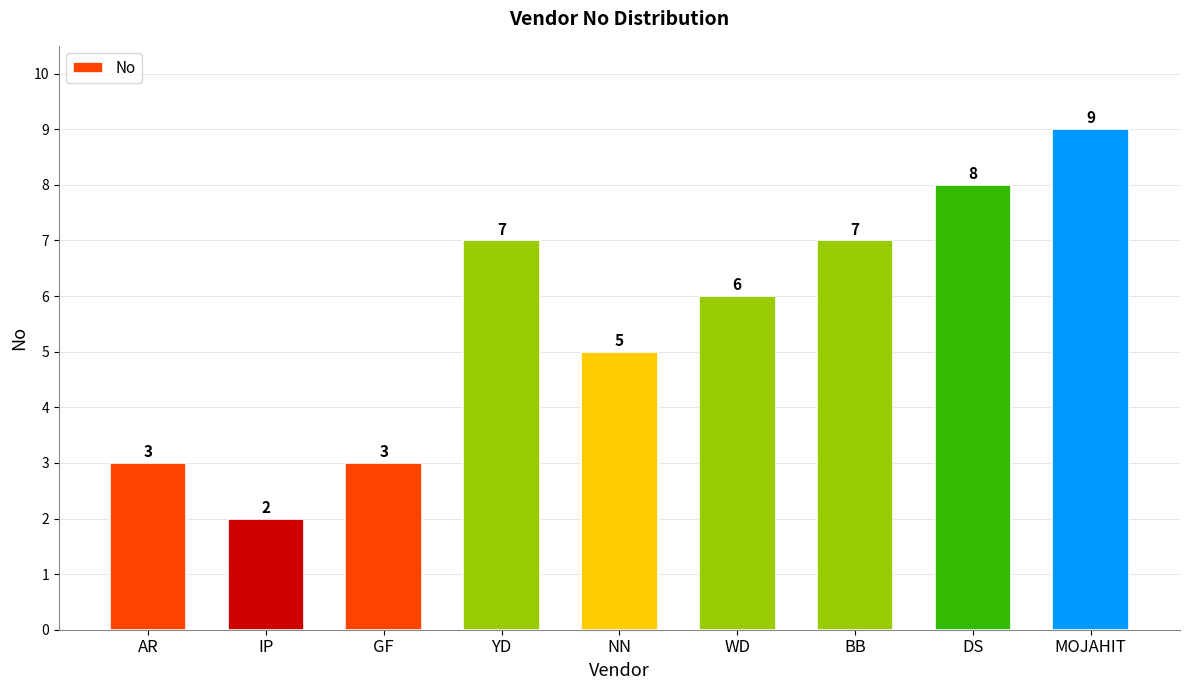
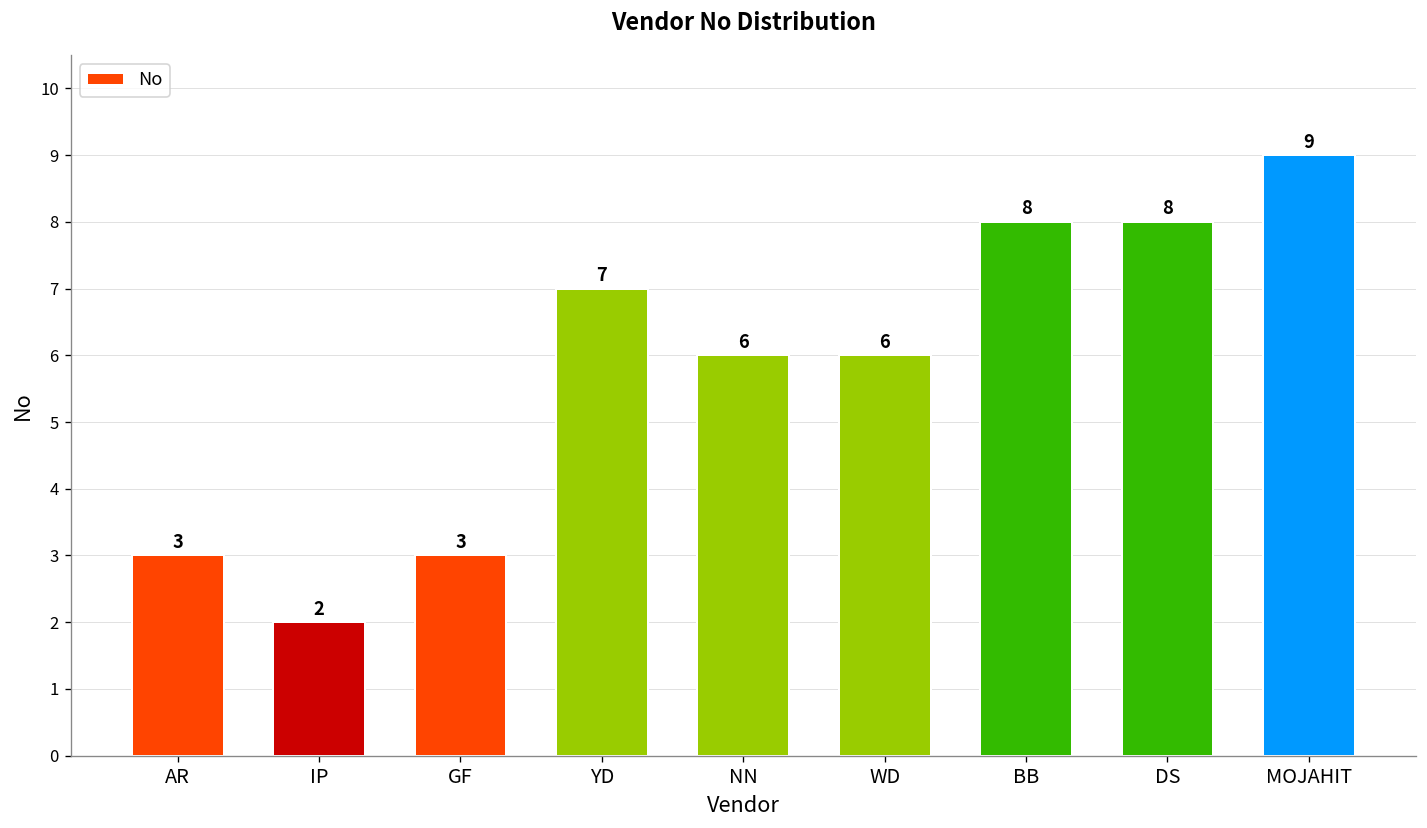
  {
    "AR": 3,
    "IP": 2,
    "GF": 3,
    "YD": 7,
-   "NN": 5,
+   "NN": 6,
    "WD": 6,
-   "BB": 7,
+   "BB": 8,
    "DS": 8,
    "MOJAHIT": 9
  }
